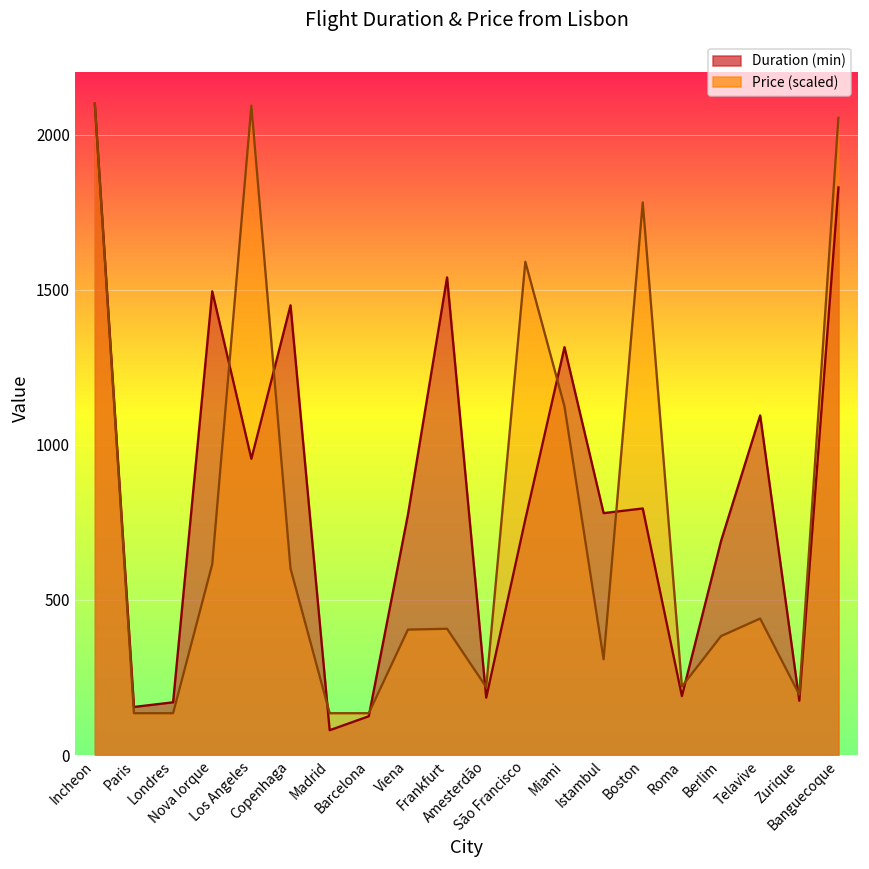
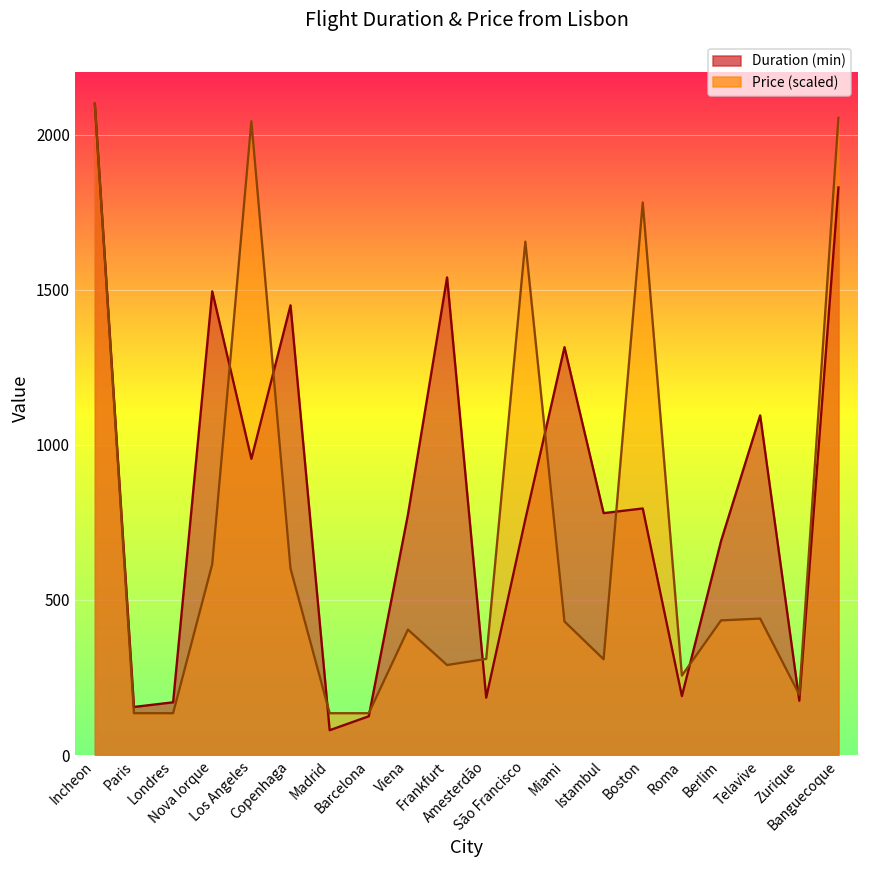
  {
    "Price (scaled)": {
      "Paris": 130,
      "Londres": 130,
      "Nova Iorque": 620,
-     "Los Angeles": 2090,
+     "Los Angeles": 2040,
      "Copenhaga": 600,
      "Madrid": 130,
      "Barcelona": 130,
      "Viena": 400,
-     "Frankfurt": 410,
-     "Amesterdão": 220,
-     "São Francisco": 1590,
-     "Miami": 1120,
+     "Frankfurt": 290,
+     "Amesterdão": 310,
+     "São Francisco": 1660,
+     "Miami": 430,
      "Istambul": 310,
      "Boston": 1780,
-     "Roma": 220,
-     "Berlim": 380,
+     "Roma": 260,
+     "Berlim": 430,
      "Telavive": 440,
      "Zurique": 190,
      "Banguecoque": 2050
    }
  }
